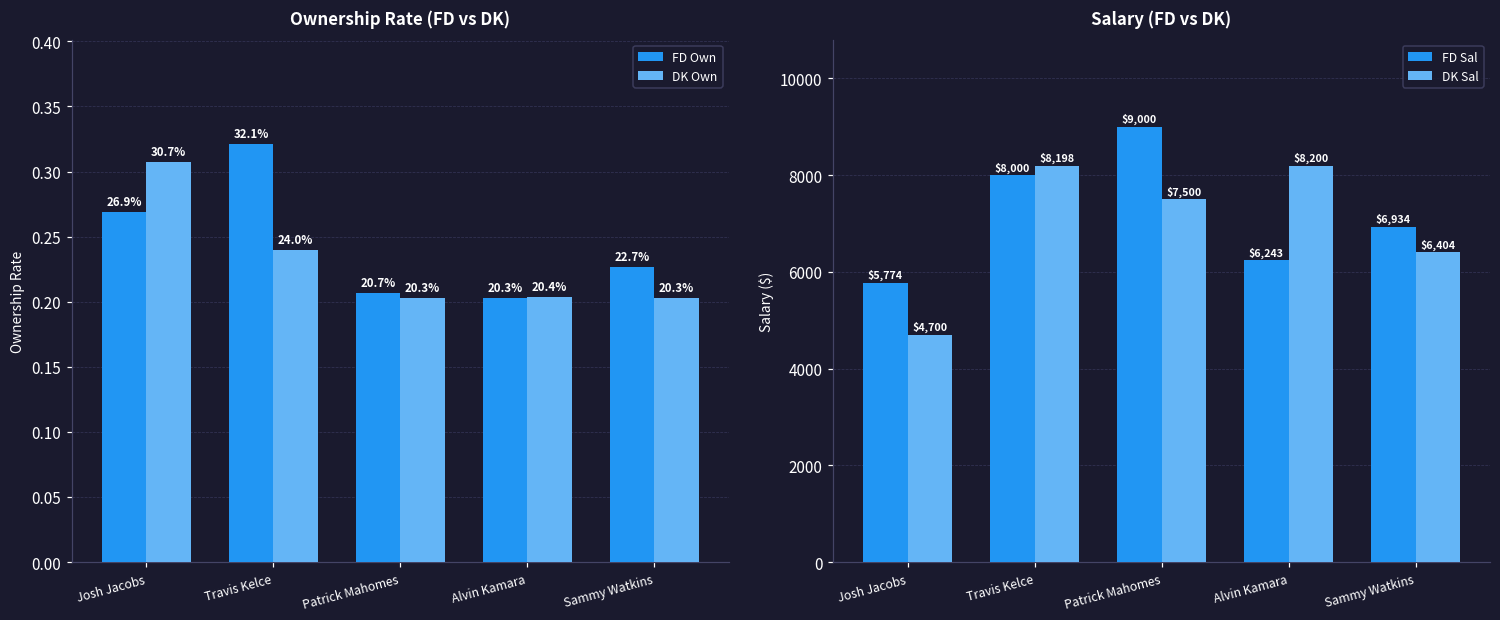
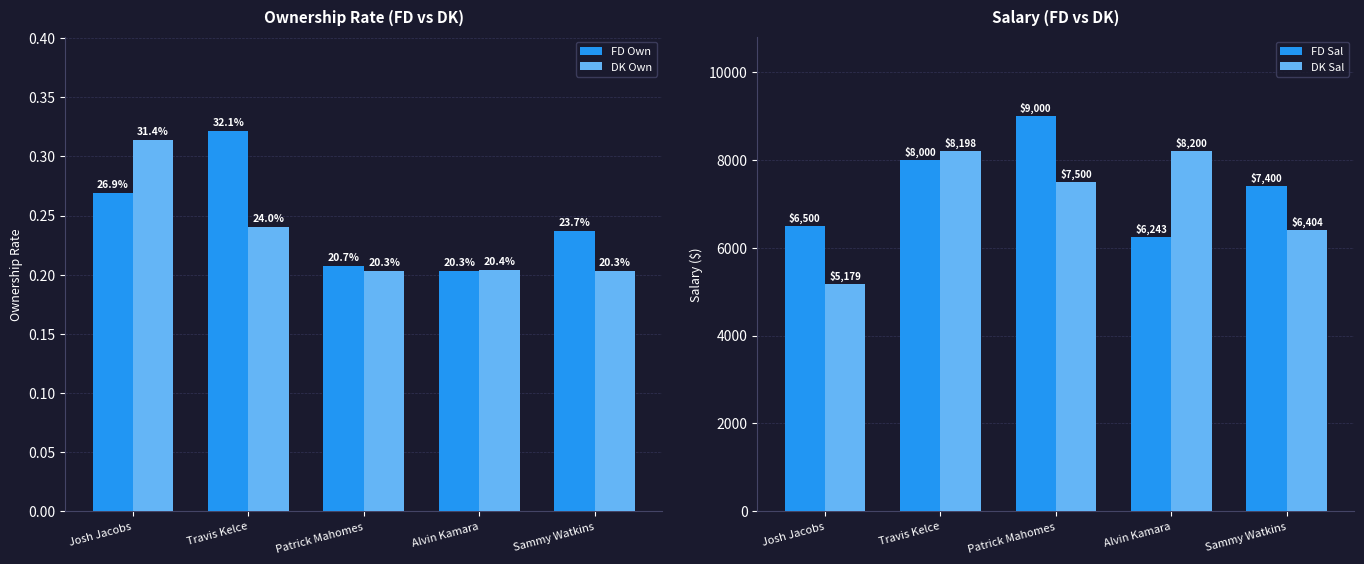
  {
    "Ownership Rate (FD vs DK)": {
      "FD Own": {
        "Josh Jacobs": "26.9%",
        "Travis Kelce": "32.1%",
        "Patrick Mahomes": "20.7%",
        "Alvin Kamara": "20.3%",
-       "Sammy Watkins": "22.7%"
+       "Sammy Watkins": "23.7%"
      },
      "DK Own": {
-       "Josh Jacobs": "30.7%",
+       "Josh Jacobs": "31.4%",
        "Travis Kelce": "24.0%",
        "Patrick Mahomes": "20.3%",
        "Alvin Kamara": "20.4%",
        "Sammy Watkins": "20.3%"
      }
    },
    "Salary (FD vs DK)": {
      "FD Sal": {
-       "Josh Jacobs": "$5,774",
+       "Josh Jacobs": "$6,500",
        "Travis Kelce": "$8,000",
        "Patrick Mahomes": "$9,000",
        "Alvin Kamara": "$6,243",
-       "Sammy Watkins": "$6,934"
+       "Sammy Watkins": "$7,400"
      },
      "DK Sal": {
-       "Josh Jacobs": "$4,700",
+       "Josh Jacobs": "$5,179",
        "Travis Kelce": "$8,198",
        "Patrick Mahomes": "$7,500",
        "Alvin Kamara": "$8,200",
        "Sammy Watkins": "$6,404"
      }
    }
  }
